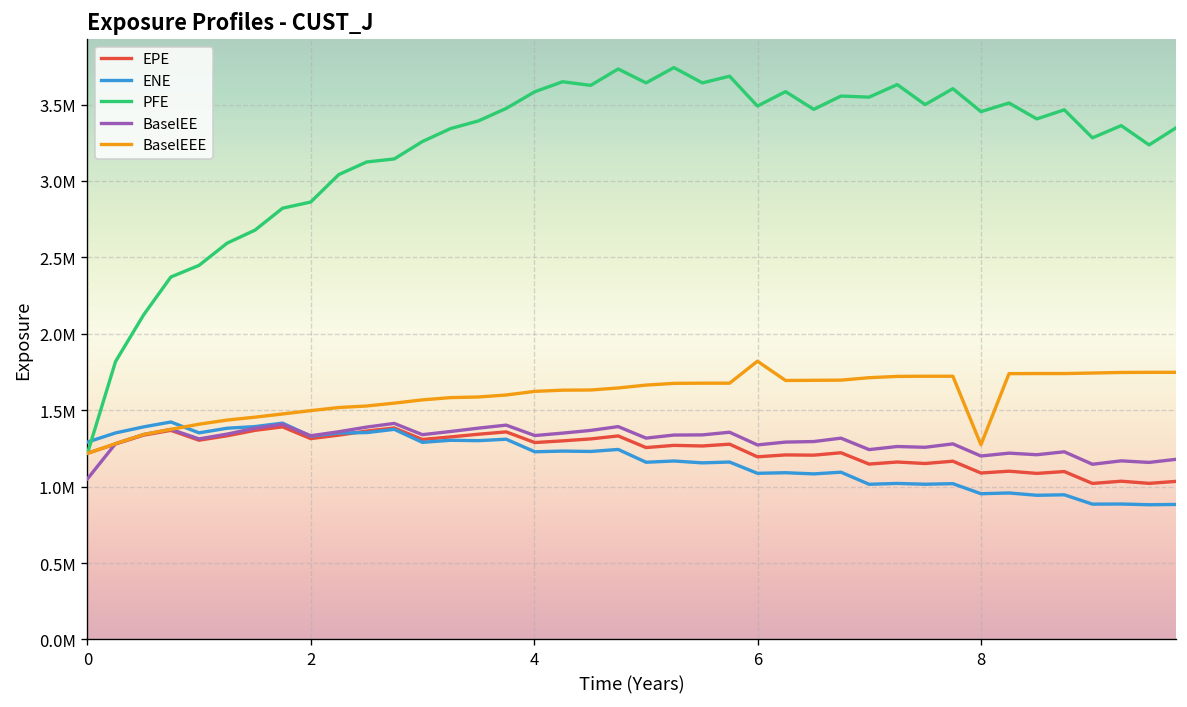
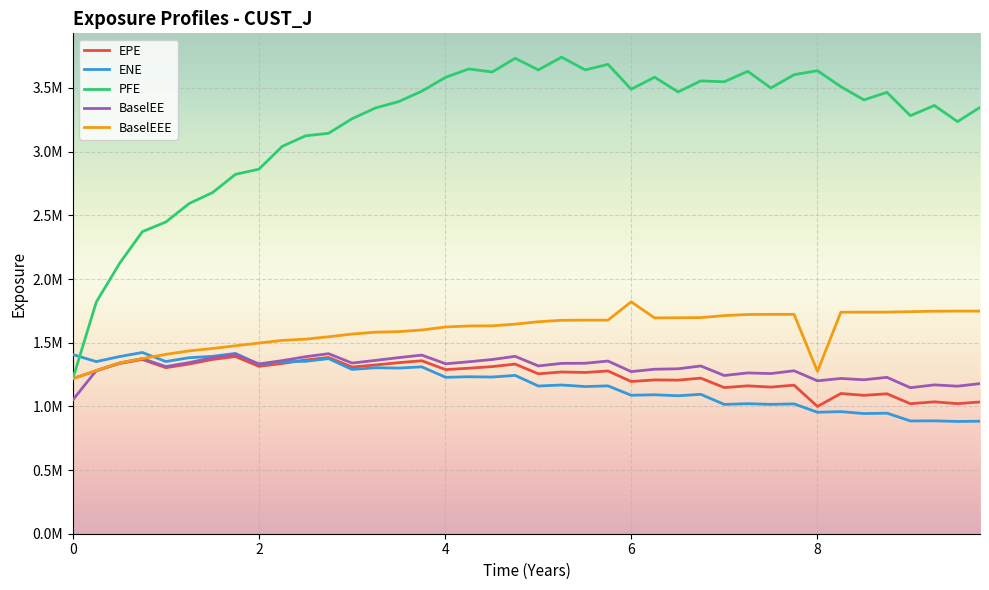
  {
    "EPE": {
      "6": 1200000,
-     "8": 1090000
+     "8": 1000000
    },
    "ENE": {
-     "0": 1290000,
+     "0": 1410000,
      "6": 1090000,
      "8": 950000
    },
    "PFE": {
      "2": 2860000,
      "6": 3490000,
-     "8": 3450000
+     "8": 3640000
    },
    "BaselEE": {
      "0": 1050000,
      "6": 1270000,
      "8": 1200000
    },
    "BaselEEE": {
      "2": 1500000,
      "6": 1820000,
      "8": 1270000
    }
  }
